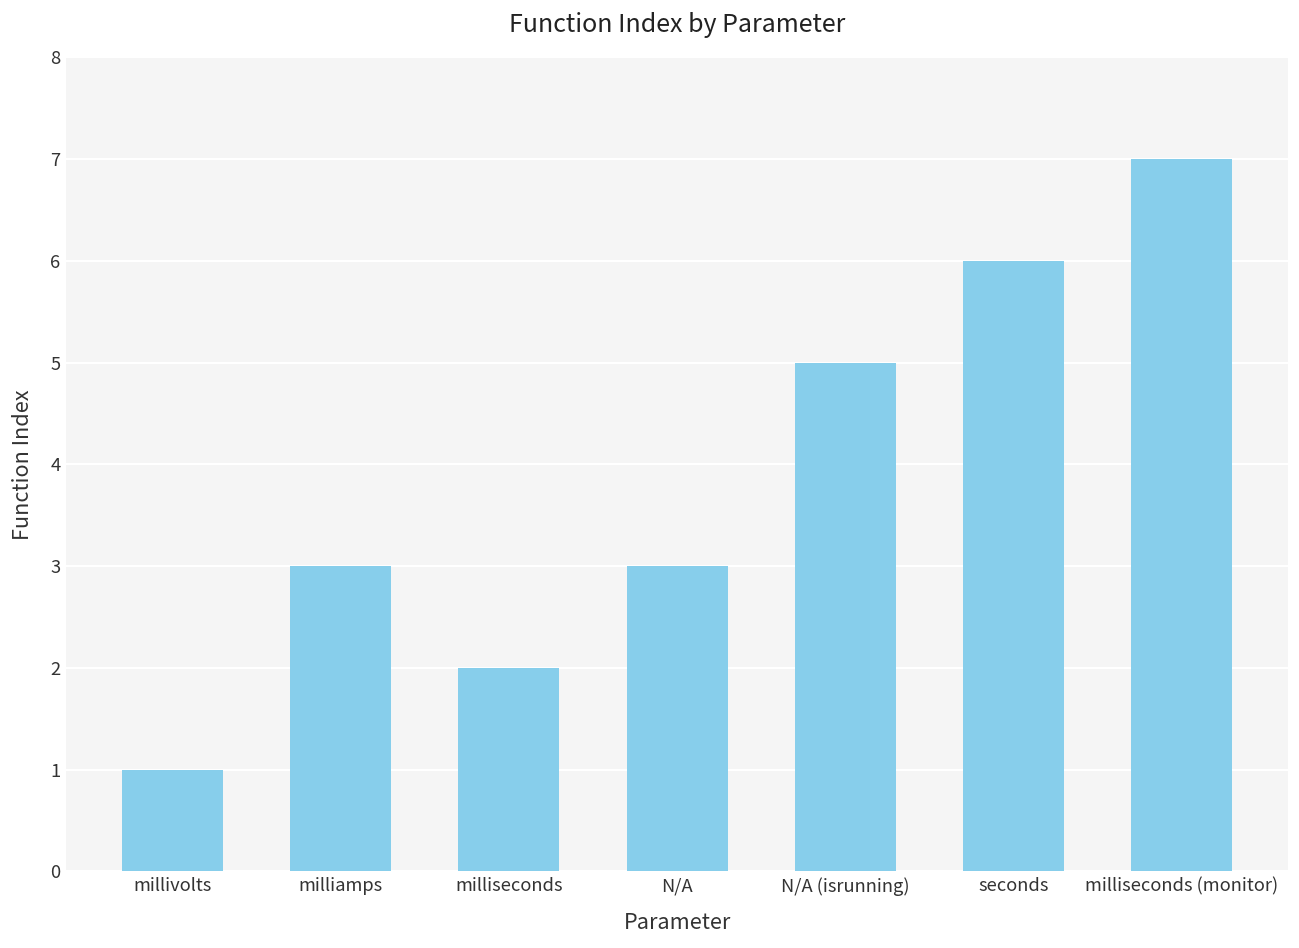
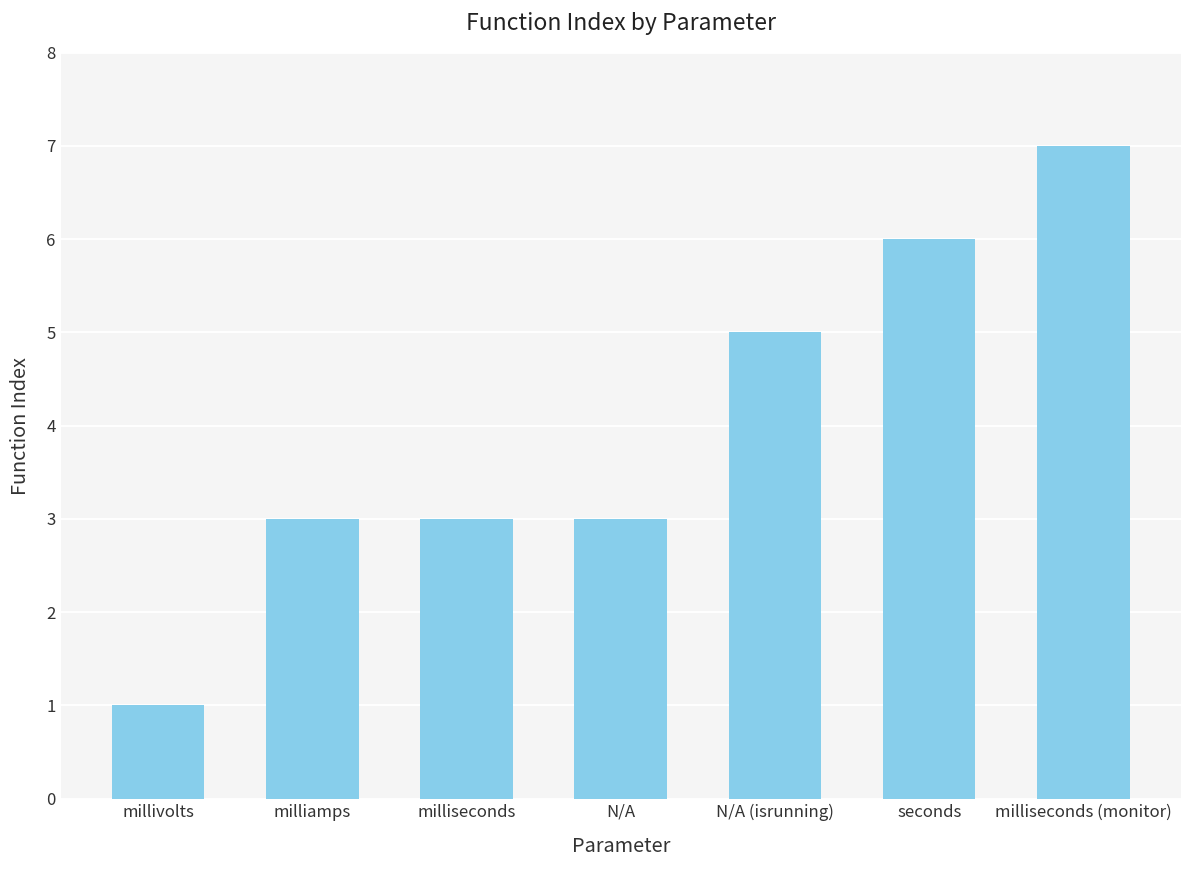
  {
    "millivolts": 1,
    "milliamps": 3,
-   "milliseconds": 2,
+   "milliseconds": 3,
    "N/A": 3,
    "N/A (isrunning)": 5,
    "seconds": 6,
    "milliseconds (monitor)": 7
  }
